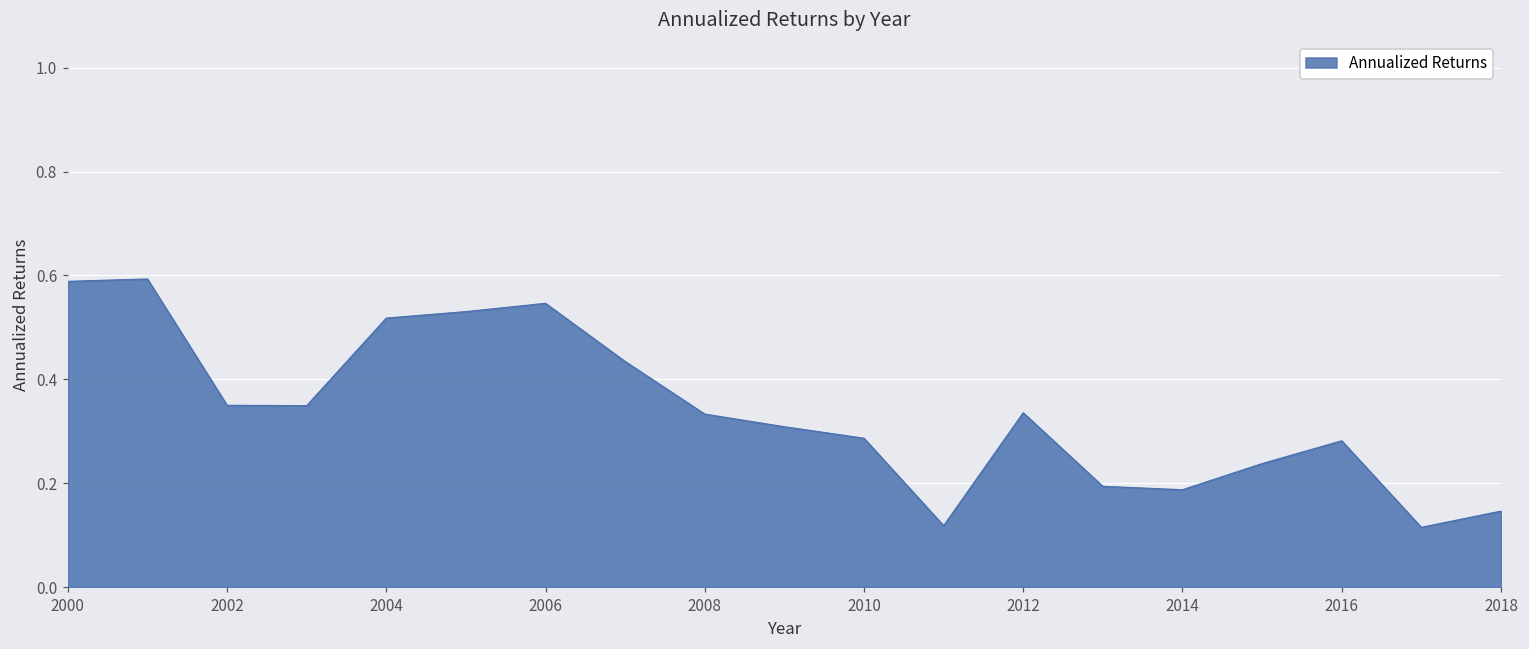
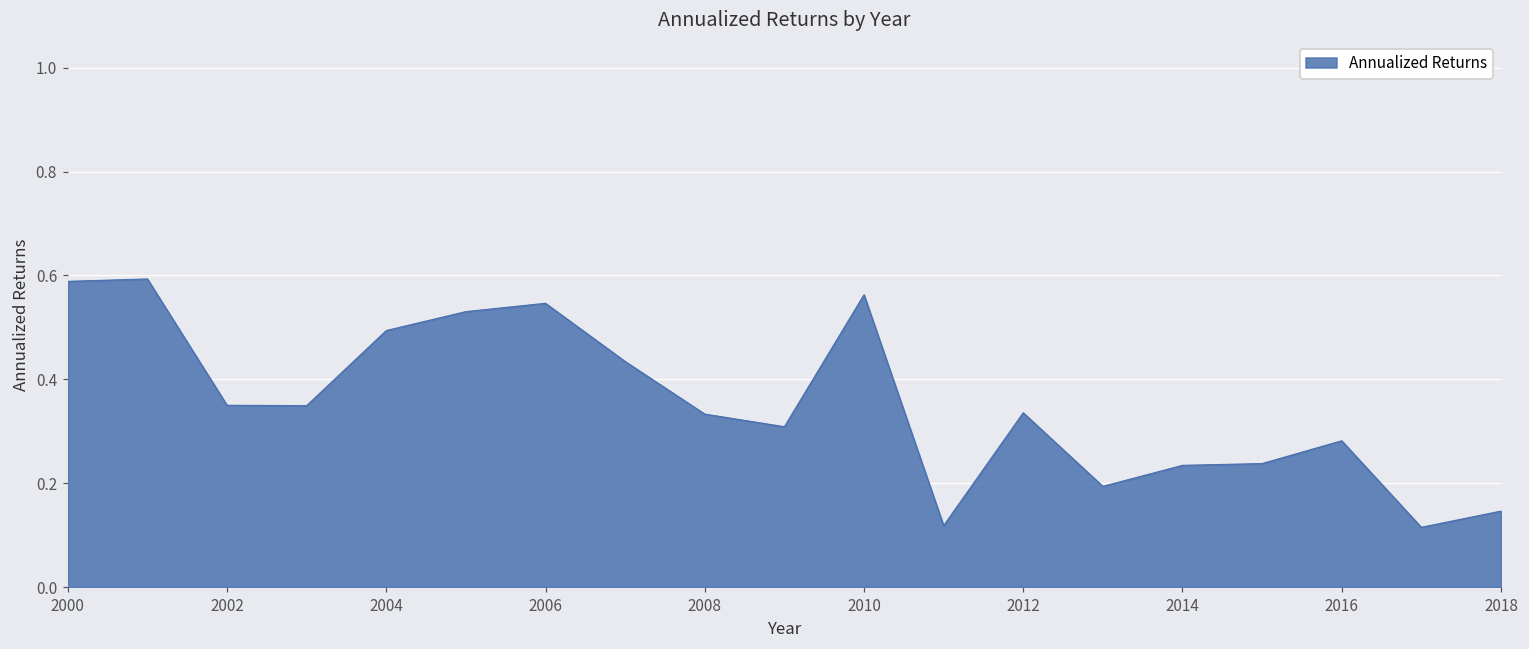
  {
    "2000": 0.59,
    "2002": 0.35,
-   "2004": 0.52,
+   "2004": 0.49,
    "2006": 0.55,
    "2008": 0.33,
-   "2010": 0.29,
+   "2010": 0.56,
    "2012": 0.34,
-   "2014": 0.19,
+   "2014": 0.23,
    "2016": 0.28,
    "2018": 0.15
  }
